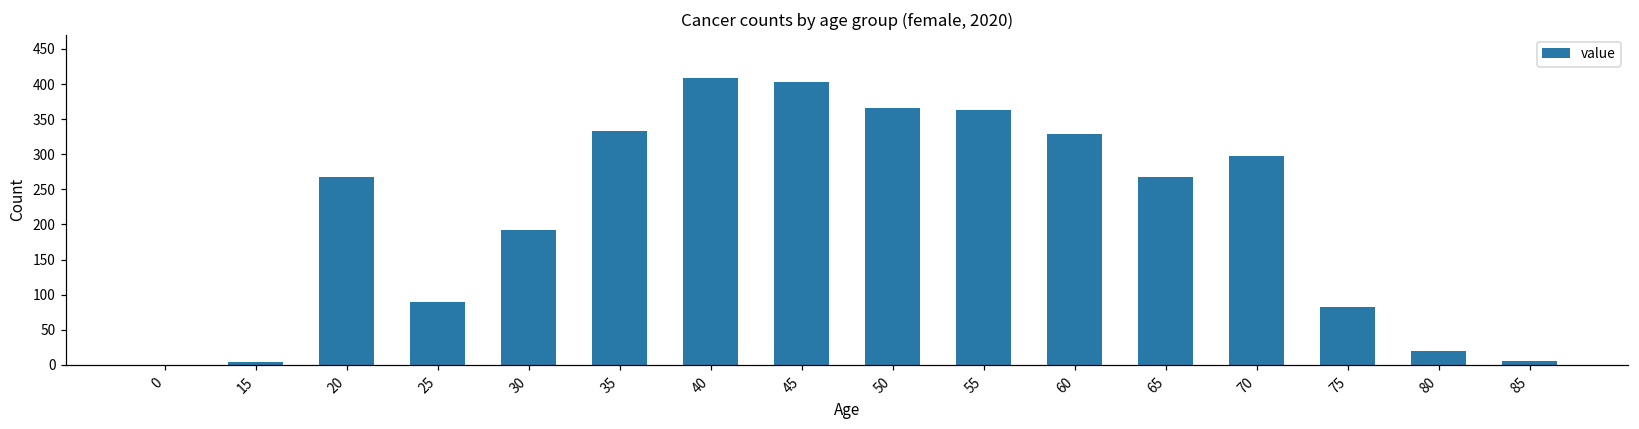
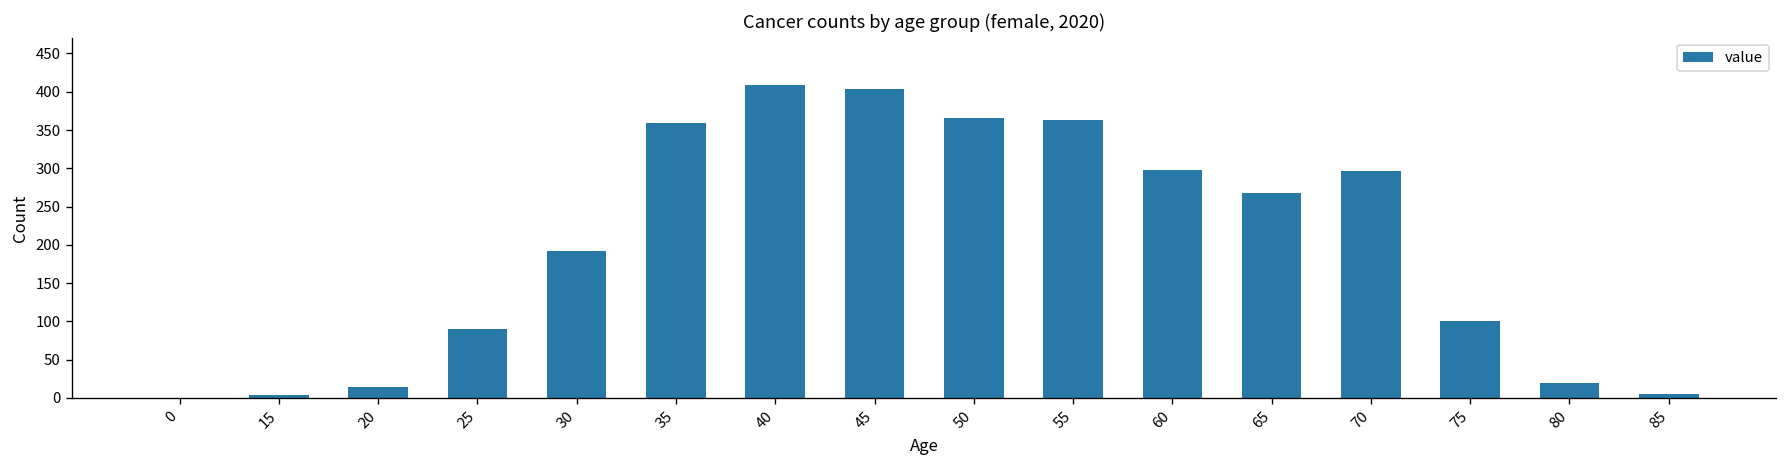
  {
    "0": 0,
    "15": 0,
-   "20": 270,
+   "20": 10,
    "25": 90,
    "30": 190,
-   "35": 330,
+   "35": 360,
    "40": 410,
    "45": 400,
    "50": 370,
    "55": 360,
-   "60": 330,
+   "60": 300,
    "65": 270,
    "70": 300,
-   "75": 80,
+   "75": 100,
    "80": 20,
    "85": 10
  }
